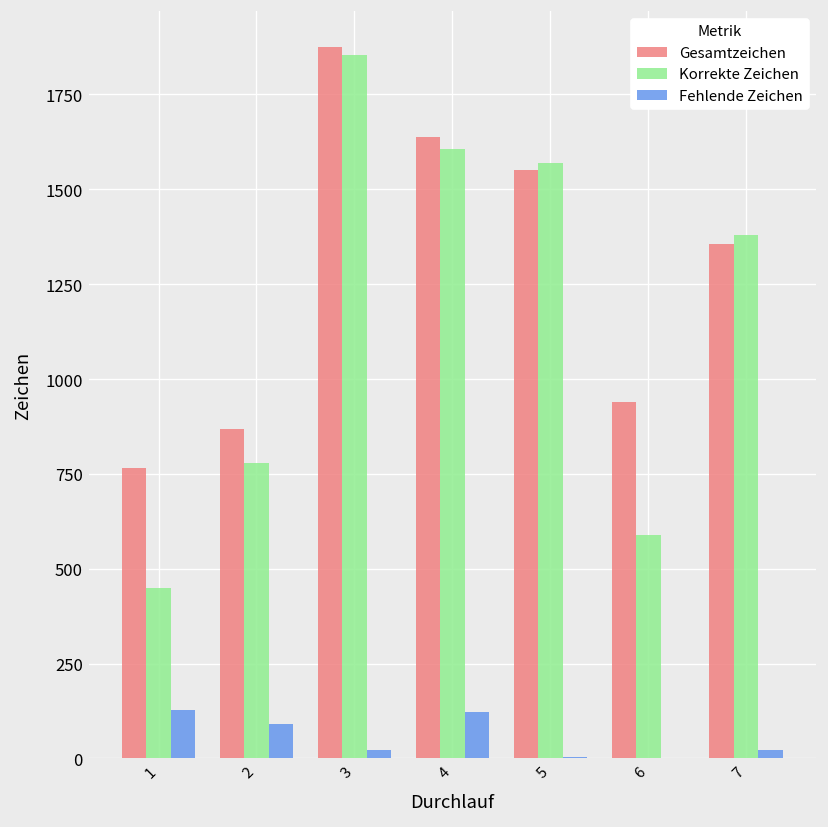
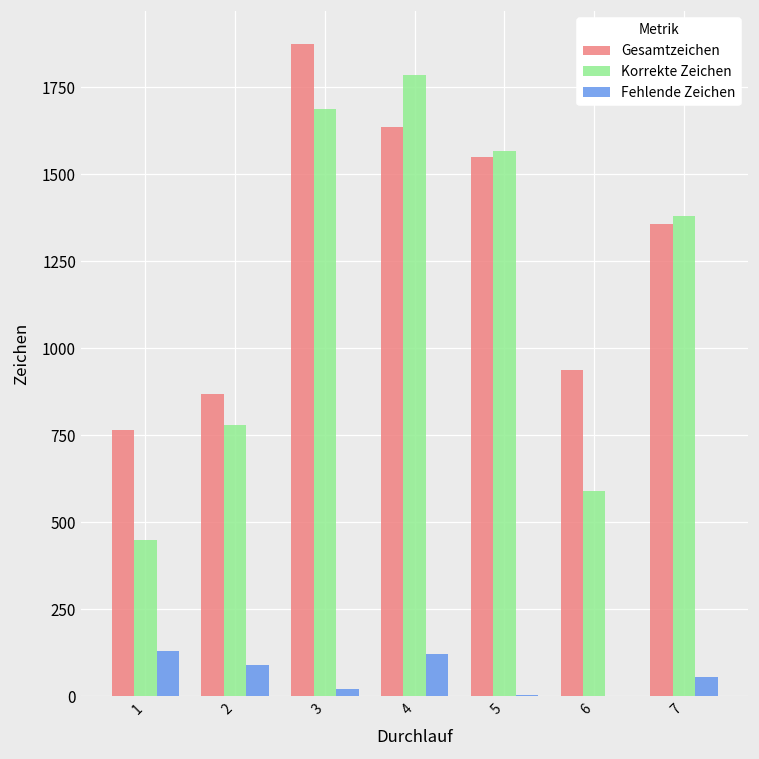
  {
    "Gesamtzeichen": {
      "1": 770,
      "2": 870,
      "3": 1880,
      "4": 1640,
      "5": 1550,
      "6": 940,
      "7": 1360
    },
    "Korrekte Zeichen": {
      "1": 450,
      "2": 780,
-     "3": 1850,
-     "4": 1610,
+     "3": 1690,
+     "4": 1790,
      "5": 1570,
      "6": 590,
      "7": 1380
    },
    "Fehlende Zeichen": {
      "1": 130,
      "2": 90,
      "3": 20,
      "4": 120,
-     "7": 20
+     "7": 60
    }
  }
